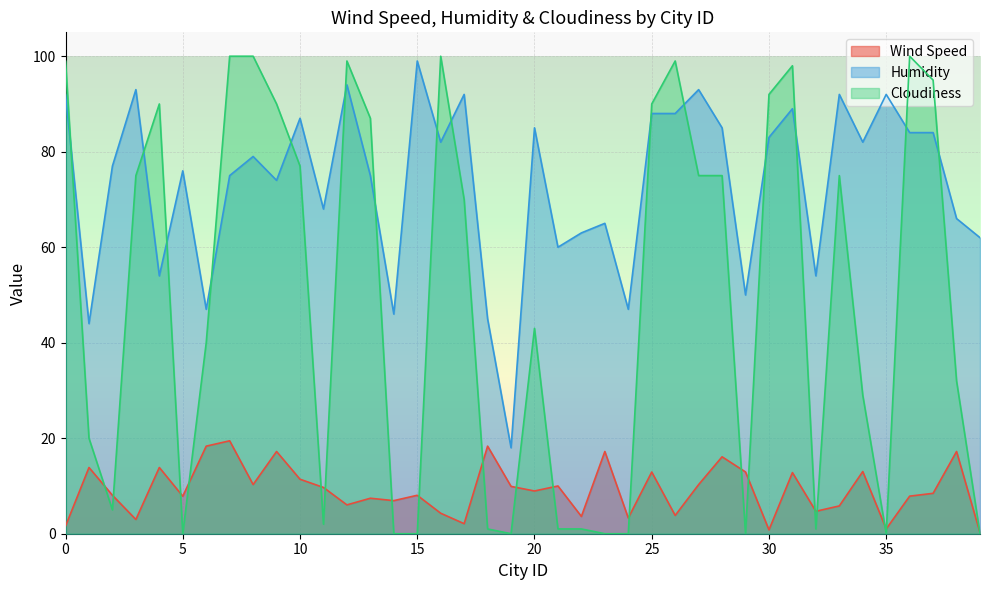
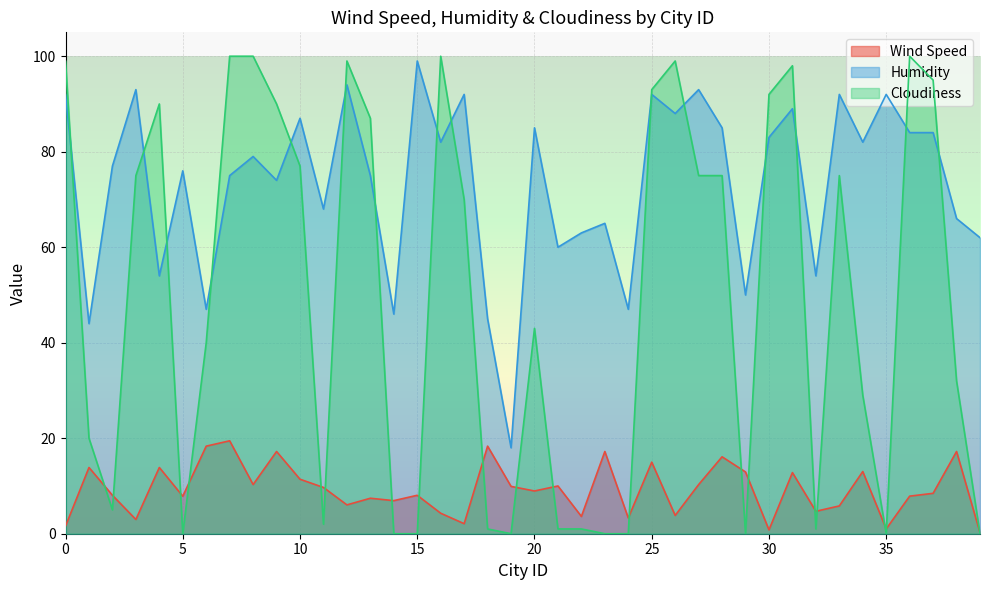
  {
    "Wind Speed": {
      "0": 2,
      "5": 8,
      "10": 11,
      "15": 8,
      "20": 9,
-     "25": 13,
+     "25": 15,
      "30": 1,
      "35": 1
    },
    "Humidity": {
      "0": 92,
      "5": 76,
      "10": 87,
      "15": 99,
      "20": 85,
-     "25": 88,
+     "25": 92,
      "30": 83
    },
    "Cloudiness": {
      "0": 99,
      "5": 0,
      "10": 77,
      "15": 0,
      "20": 43,
-     "25": 90,
+     "25": 93,
      "30": 92,
      "35": 0
    }
  }
